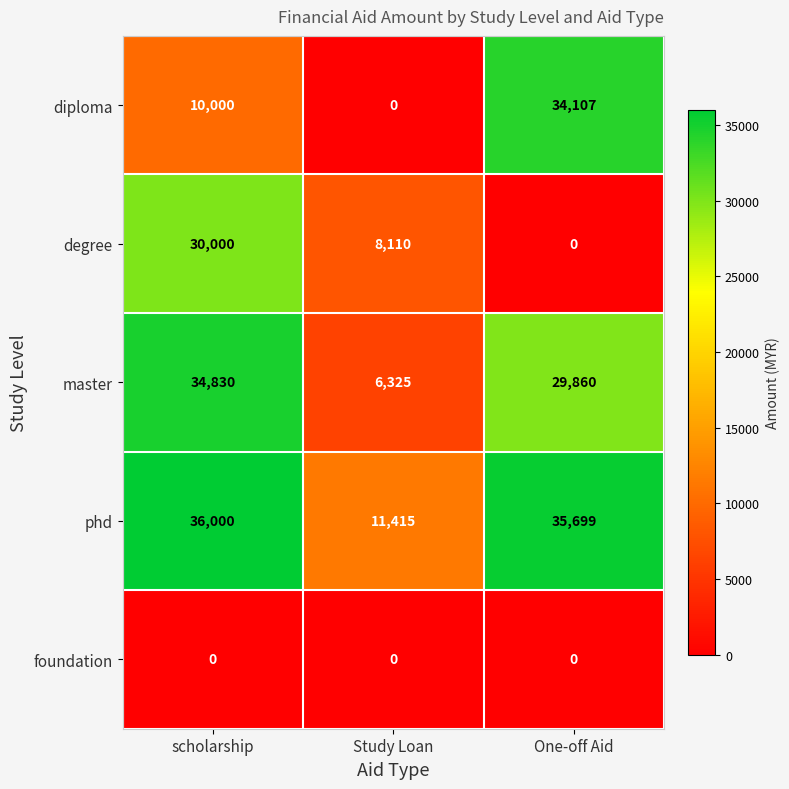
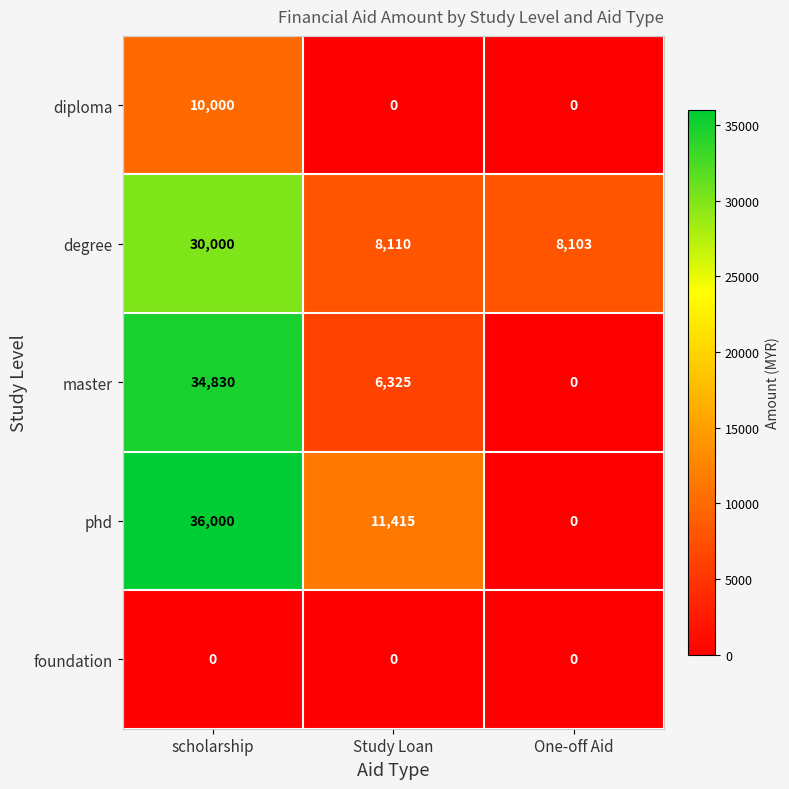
  {
    "diploma": {
      "scholarship": "10,000",
      "Study Loan": "0",
-     "One-off Aid": "34,107"
+     "One-off Aid": "0"
    },
    "degree": {
      "scholarship": "30,000",
      "Study Loan": "8,110",
-     "One-off Aid": "0"
+     "One-off Aid": "8,103"
    },
    "master": {
      "scholarship": "34,830",
      "Study Loan": "6,325",
-     "One-off Aid": "29,860"
+     "One-off Aid": "0"
    },
    "phd": {
      "scholarship": "36,000",
      "Study Loan": "11,415",
-     "One-off Aid": "35,699"
+     "One-off Aid": "0"
    },
    "foundation": {
      "scholarship": "0",
      "Study Loan": "0",
      "One-off Aid": "0"
    }
  }
